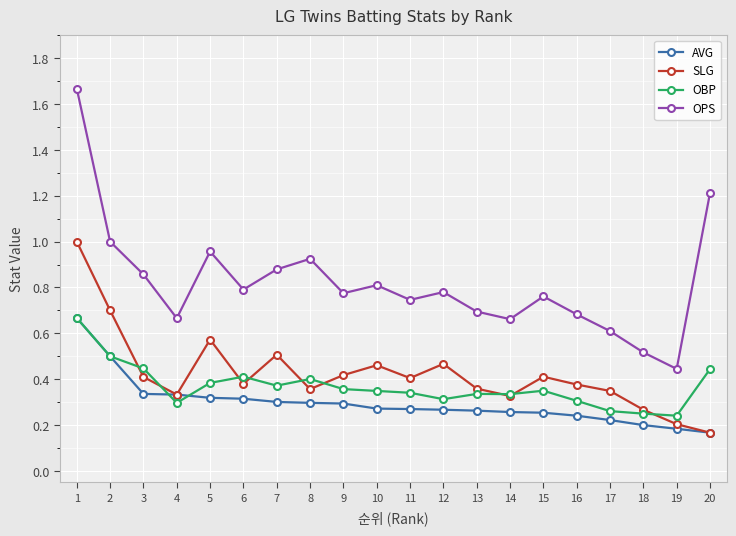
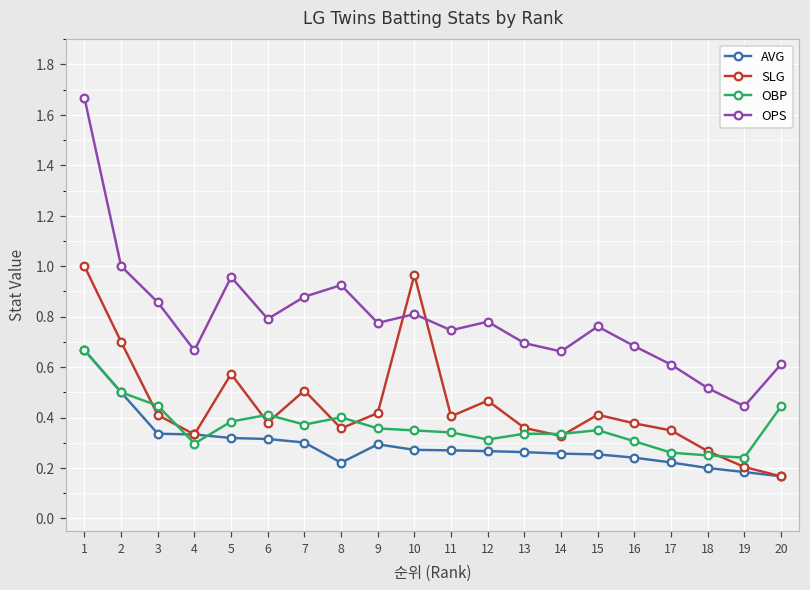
  {
    "AVG": {
      "3": 0.34,
      "5": 0.32,
      "6": 0.32,
      "7": 0.30,
-     "8": 0.30,
+     "8": 0.22,
      "9": 0.29,
      "10": 0.27,
      "11": 0.27,
      "12": 0.27,
      "13": 0.26,
      "14": 0.26,
      "15": 0.25,
      "16": 0.24,
      "17": 0.22,
      "18": 0.20,
      "19": 0.18
    },
    "SLG": {
      "1": 1.00,
      "2": 0.70,
      "3": 0.41,
      "5": 0.57,
      "6": 0.38,
      "7": 0.51,
      "8": 0.36,
      "9": 0.42,
-     "10": 0.46,
+     "10": 0.97,
      "11": 0.41,
      "12": 0.47,
      "13": 0.36,
      "15": 0.41,
      "16": 0.38,
      "17": 0.35,
      "18": 0.27,
      "19": 0.20
    },
    "OBP": {
      "3": 0.45,
      "4": 0.30,
      "5": 0.38,
      "6": 0.41,
      "7": 0.37,
      "8": 0.40,
      "9": 0.36,
      "10": 0.35,
      "11": 0.34,
      "12": 0.31,
      "13": 0.34,
      "15": 0.35,
      "16": 0.31,
      "17": 0.26,
      "18": 0.25,
      "19": 0.24,
      "20": 0.44
    },
    "OPS": {
      "1": 1.67,
      "2": 1.00,
      "3": 0.86,
      "4": 0.67,
      "5": 0.96,
      "6": 0.79,
      "7": 0.88,
      "8": 0.93,
      "9": 0.78,
      "10": 0.81,
      "11": 0.75,
      "12": 0.78,
      "13": 0.70,
      "14": 0.66,
      "15": 0.76,
      "16": 0.68,
      "17": 0.61,
      "18": 0.52,
      "19": 0.45,
-     "20": 1.21
+     "20": 0.61
    }
  }
